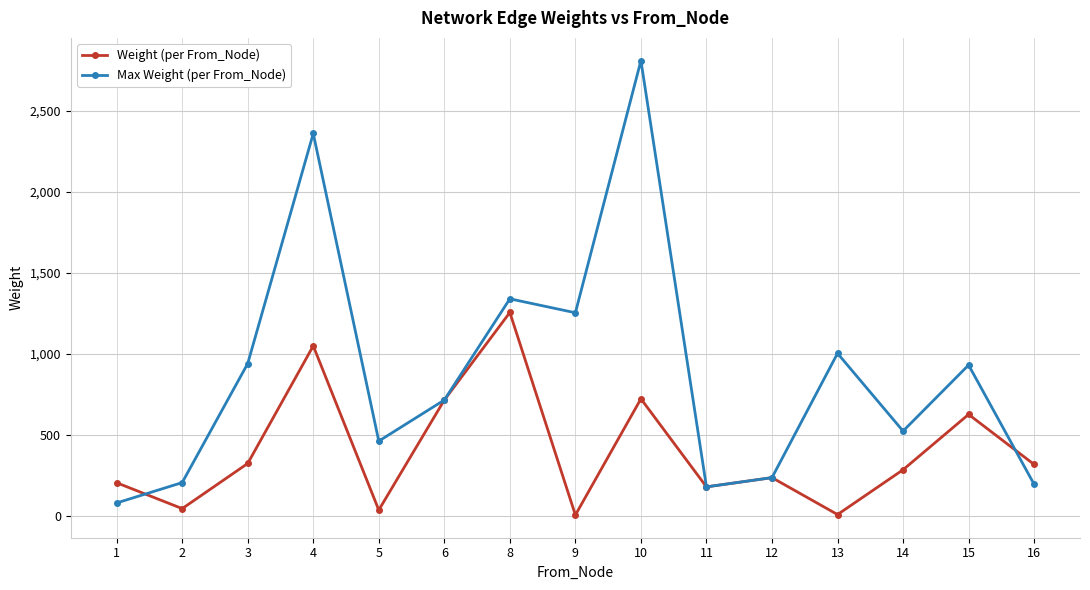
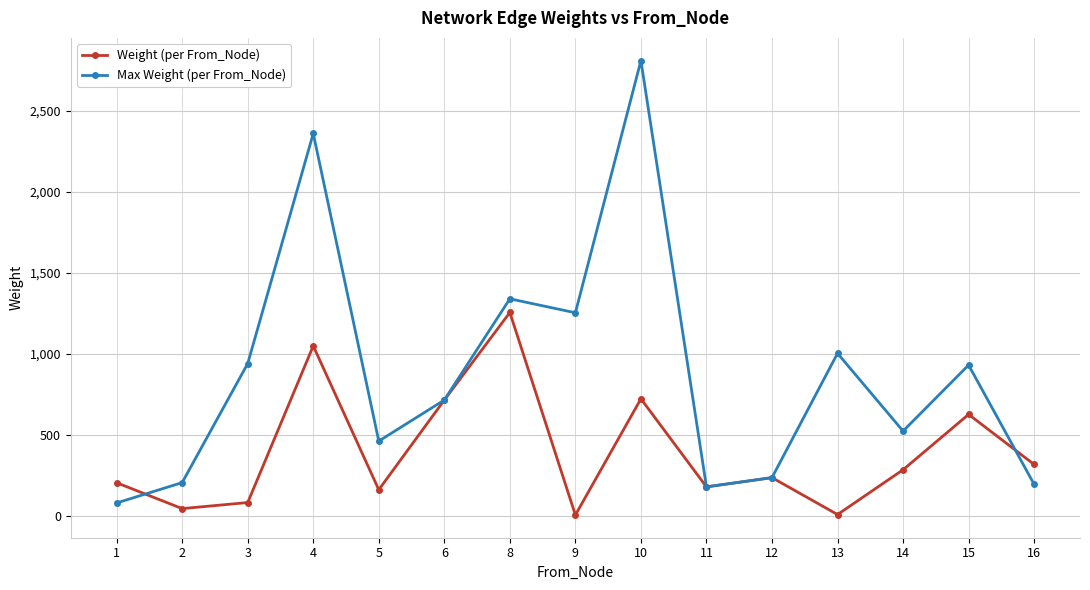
  {
    "Weight (per From_Node)": {
      "1": "210",
      "2": "50",
-     "3": "320",
+     "3": "80",
      "4": "1,050",
-     "5": "40",
+     "5": "160",
      "8": "1,260",
      "9": "10",
      "10": "720",
      "13": "10",
      "14": "290",
      "15": "630",
      "16": "320"
    },
    "Max Weight (per From_Node)": {
      "1": "80",
      "2": "210",
      "3": "940",
      "4": "2,360",
      "5": "460",
      "8": "1,340",
      "9": "1,250",
      "10": "2,810",
      "13": "1,000",
      "14": "520",
      "15": "930",
      "16": "200"
    }
  }
